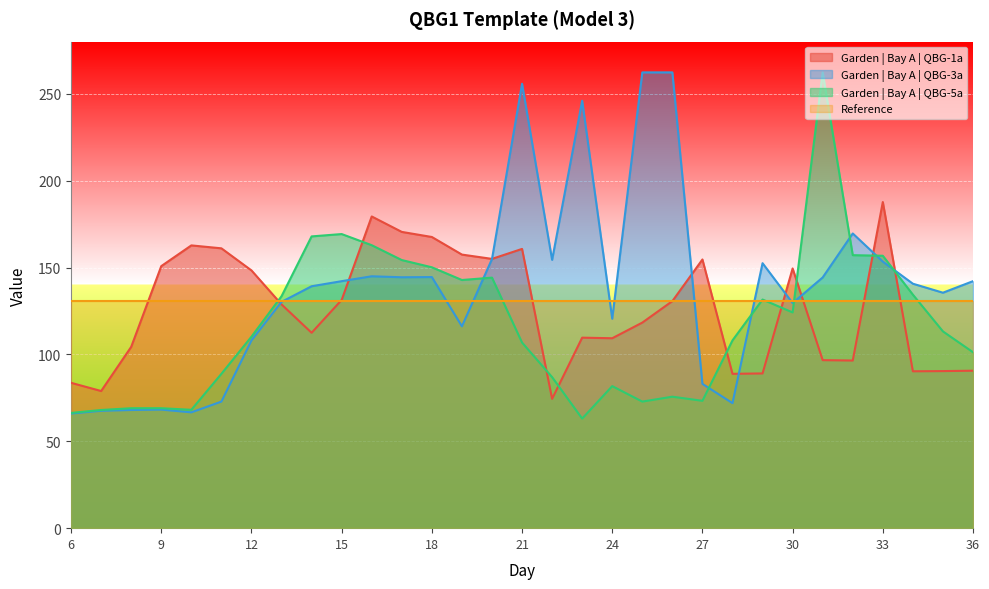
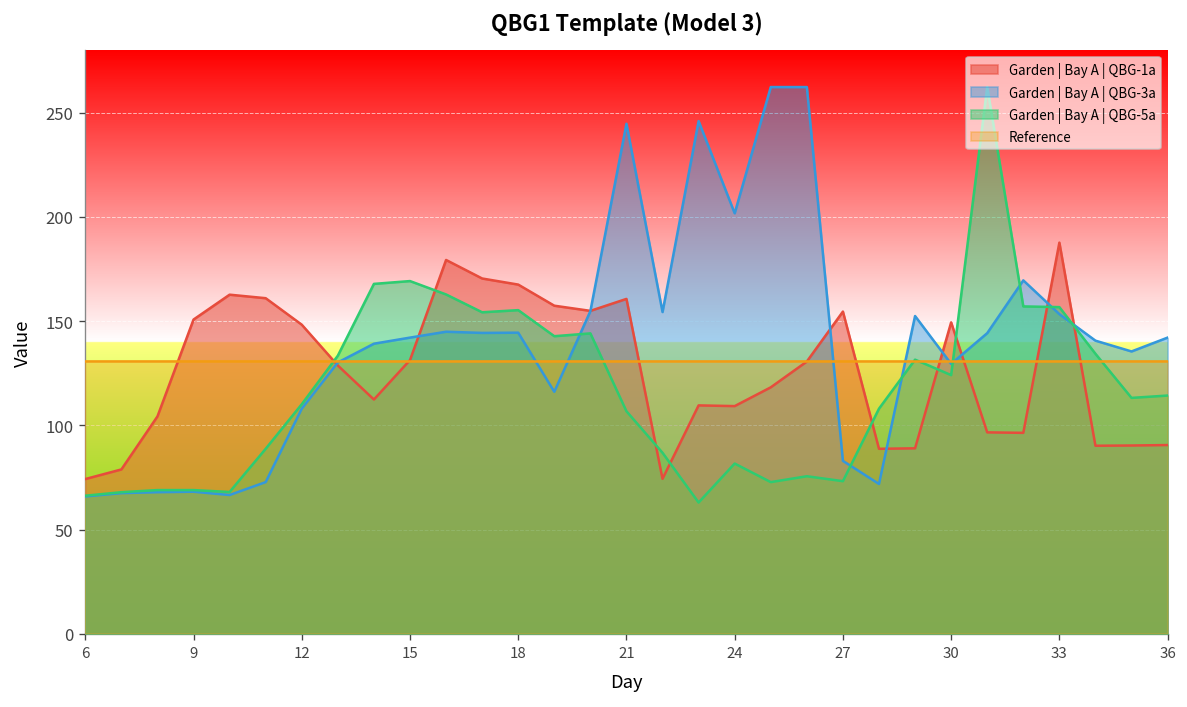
  {
    "Garden | Bay A | QBG-1a": {
-     "6": 84,
+     "6": 74,
      "9": 151,
      "12": 148,
      "18": 168,
      "21": 161,
      "24": 109,
      "27": 155,
      "30": 149,
      "33": 188,
      "36": 91
    },
    "Garden | Bay A | QBG-3a": {
      "12": 108,
      "15": 142,
      "18": 145,
-     "21": 256,
-     "24": 121,
+     "21": 245,
+     "24": 202,
      "27": 83,
      "30": 130,
      "33": 153,
      "36": 142
    },
    "Garden | Bay A | QBG-5a": {
      "12": 110,
      "15": 169,
-     "18": 150,
+     "18": 155,
      "21": 107,
      "24": 82,
      "27": 73,
      "30": 124,
      "33": 157,
-     "36": 101
+     "36": 114
    },
    "Reference": {
      "6": 131,
      "9": 131,
      "12": 131,
      "18": 131,
      "21": 131,
      "24": 131,
      "27": 131,
      "30": 131,
      "33": 131,
      "36": 131
    }
  }
